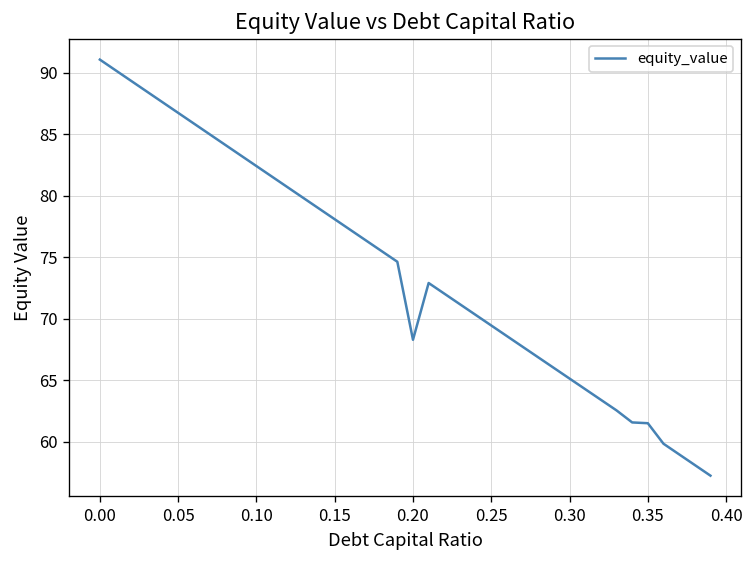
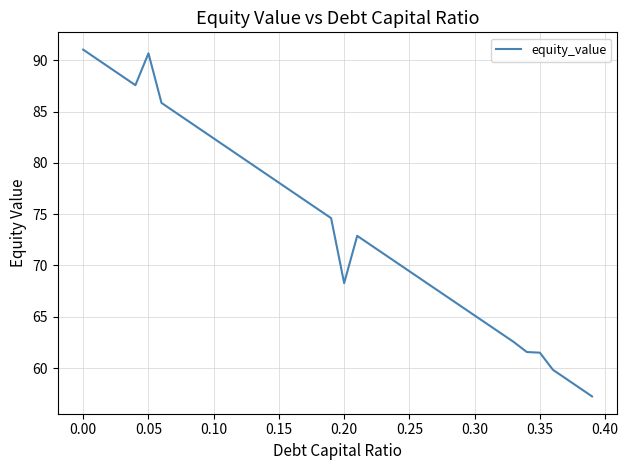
  {
    "0.00": 91.1,
-   "0.05": 86.7,
+   "0.05": 90.7,
    "0.10": 82.4,
    "0.15": 78.1,
    "0.20": 68.3,
    "0.25": 69.4,
    "0.30": 65.1,
    "0.35": 61.5
  }
